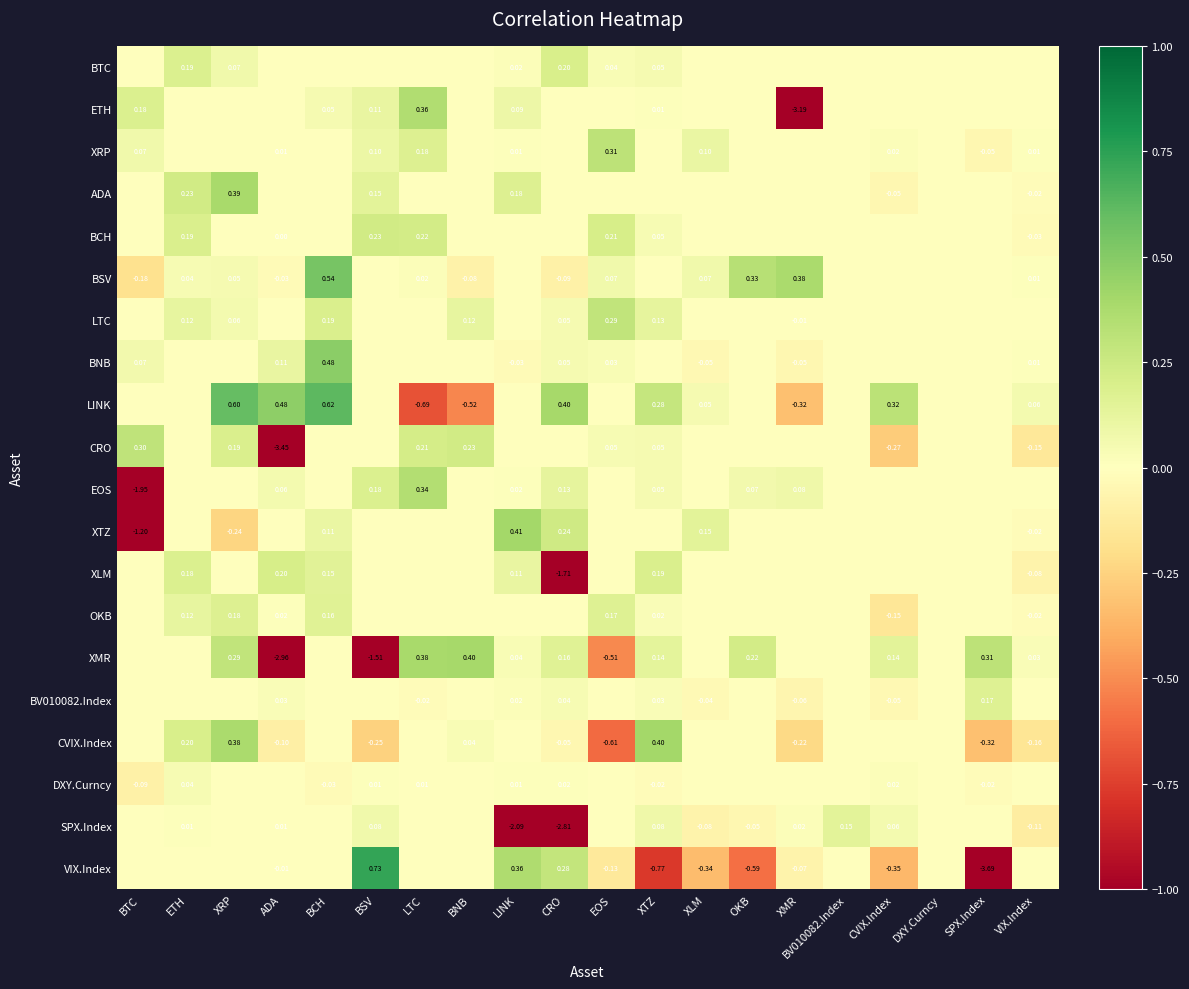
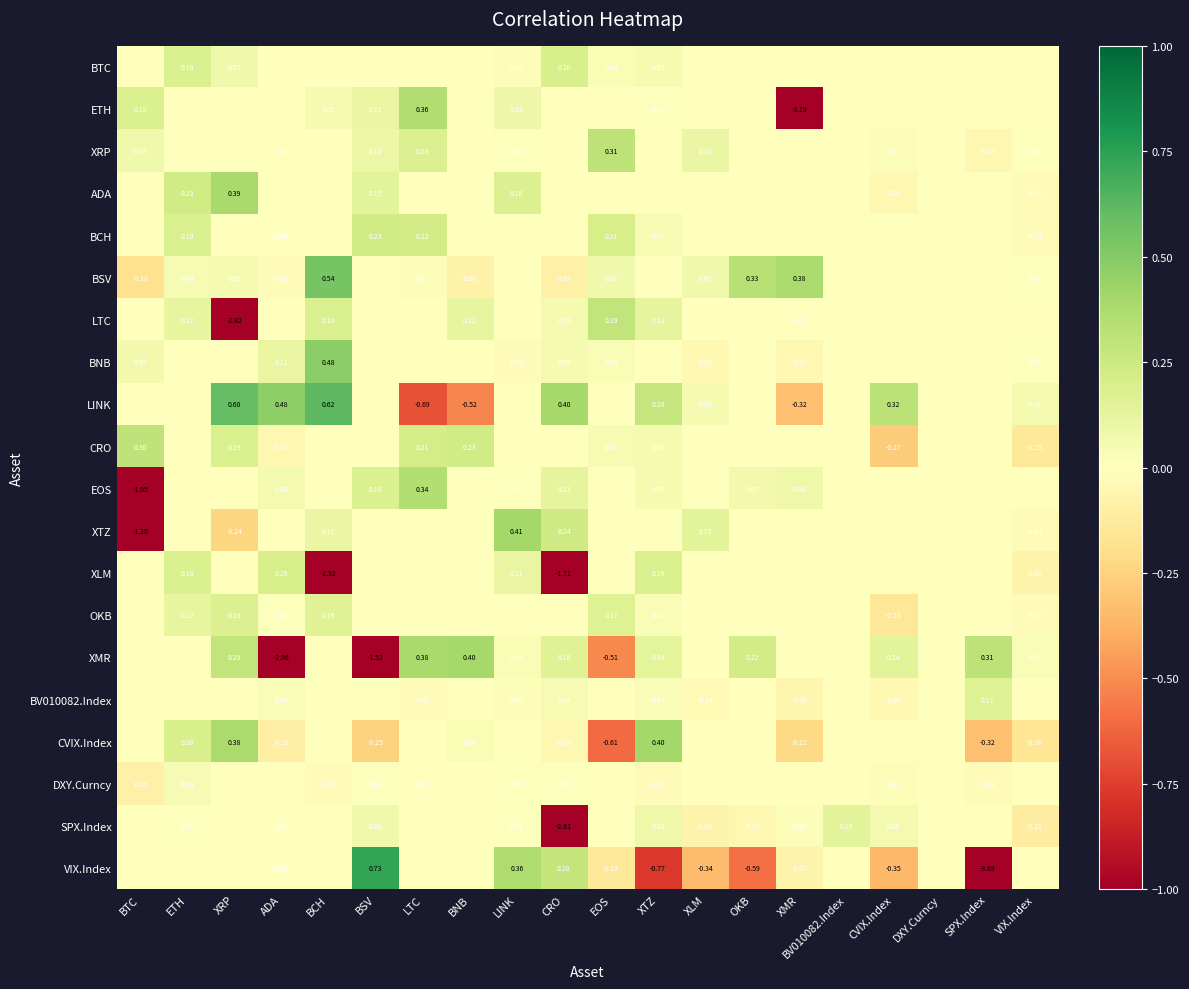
  {
    "BTC": {
      "ETH": 0.19,
      "XRP": 0.07,
      "LINK": 0.02,
      "CRO": 0.20,
      "EOS": 0.04,
      "XTZ": 0.05
    },
    "ETH": {
      "BTC": 0.18,
      "BCH": 0.05,
      "BSV": 0.11,
      "LTC": 0.36,
      "LINK": 0.09,
      "XTZ": 0.01,
      "XMR": -3.19
    },
    "XRP": {
      "BTC": 0.07,
      "ADA": 0.01,
      "BSV": 0.10,
      "LTC": 0.18,
      "LINK": 0.01,
      "EOS": 0.31,
      "XLM": 0.10,
      "CVIX.Index": 0.02,
      "SPX.Index": -0.05,
      "VIX.Index": 0.01
    },
    "ADA": {
      "ETH": 0.23,
      "XRP": 0.39,
      "BSV": 0.15,
      "LINK": 0.18,
      "CVIX.Index": -0.05,
      "VIX.Index": -0.02
    },
    "BCH": {
      "ETH": 0.19,
      "ADA": 0.00,
      "BSV": 0.23,
      "LTC": 0.22,
      "EOS": 0.21,
      "XTZ": 0.05,
      "VIX.Index": -0.03
    },
    "BSV": {
      "BTC": -0.18,
      "ETH": 0.04,
      "XRP": 0.05,
      "ADA": -0.03,
      "BCH": 0.54,
      "LTC": 0.02,
      "BNB": -0.08,
      "CRO": -0.09,
      "EOS": 0.07,
      "XLM": 0.07,
      "OKB": 0.33,
      "XMR": 0.38,
      "VIX.Index": 0.01
    },
    "LTC": {
      "ETH": 0.12,
-     "XRP": 0.06,
+     "XRP": -2.82,
      "BCH": 0.19,
      "BNB": 0.12,
      "CRO": 0.05,
      "EOS": 0.29,
      "XTZ": 0.13,
      "XMR": -0.01
    },
    "BNB": {
      "BTC": 0.07,
      "ADA": 0.11,
      "BCH": 0.48,
      "LINK": -0.03,
      "CRO": 0.05,
      "EOS": 0.03,
      "XLM": -0.05,
      "XMR": -0.05,
      "VIX.Index": 0.01
    },
    "LINK": {
      "XRP": 0.60,
      "ADA": 0.48,
      "BCH": 0.62,
      "LTC": -0.69,
      "BNB": -0.52,
      "CRO": 0.40,
      "XTZ": 0.28,
      "XLM": 0.05,
      "XMR": -0.32,
      "CVIX.Index": 0.32,
      "VIX.Index": 0.06
    },
    "CRO": {
      "BTC": 0.30,
      "XRP": 0.19,
-     "ADA": -3.45,
+     "ADA": -0.05,
      "LTC": 0.21,
      "BNB": 0.23,
      "EOS": 0.05,
      "XTZ": 0.05,
      "CVIX.Index": -0.27,
      "VIX.Index": -0.15
    },
    "EOS": {
      "BTC": -1.95,
      "ADA": 0.06,
      "BSV": 0.18,
      "LTC": 0.34,
      "LINK": 0.02,
      "CRO": 0.13,
      "XTZ": 0.05,
      "OKB": 0.07,
      "XMR": 0.08
    },
    "XTZ": {
      "BTC": -1.20,
      "XRP": -0.24,
      "BCH": 0.11,
      "LINK": 0.41,
      "CRO": 0.24,
      "XLM": 0.15,
      "VIX.Index": -0.02
    },
    "XLM": {
      "ETH": 0.18,
      "ADA": 0.20,
-     "BCH": 0.15,
+     "BCH": -2.92,
      "LINK": 0.11,
      "CRO": -1.71,
      "XTZ": 0.19,
      "VIX.Index": -0.08
    },
    "OKB": {
      "ETH": 0.12,
      "XRP": 0.18,
      "ADA": 0.02,
      "BCH": 0.16,
      "EOS": 0.17,
      "XTZ": 0.02,
      "CVIX.Index": -0.15,
      "VIX.Index": -0.02
    },
    "XMR": {
      "XRP": 0.29,
      "ADA": -2.96,
      "BSV": -1.51,
      "LTC": 0.38,
      "BNB": 0.40,
      "LINK": 0.04,
      "CRO": 0.16,
      "EOS": -0.51,
      "XTZ": 0.14,
      "OKB": 0.22,
      "CVIX.Index": 0.14,
      "SPX.Index": 0.31,
      "VIX.Index": 0.03
    },
    "BV010082.Index": {
      "ADA": 0.03,
      "LTC": -0.02,
      "LINK": 0.02,
      "CRO": 0.04,
      "XTZ": 0.03,
      "XLM": -0.04,
      "XMR": -0.06,
      "CVIX.Index": -0.05,
      "SPX.Index": 0.17
    },
    "CVIX.Index": {
      "ETH": 0.20,
      "XRP": 0.38,
      "ADA": -0.10,
      "BSV": -0.25,
      "BNB": 0.04,
      "CRO": -0.05,
      "EOS": -0.61,
      "XTZ": 0.40,
      "XMR": -0.22,
      "SPX.Index": -0.32,
      "VIX.Index": -0.16
    },
    "DXY.Curncy": {
      "BTC": -0.09,
      "ETH": 0.04,
      "BCH": -0.03,
      "BSV": 0.01,
      "LTC": 0.01,
      "LINK": 0.01,
      "CRO": 0.02,
      "XTZ": -0.02,
      "CVIX.Index": 0.02,
      "SPX.Index": -0.02
    },
    "SPX.Index": {
      "ETH": 0.01,
      "ADA": 0.01,
      "BSV": 0.08,
-     "LINK": -2.09,
+     "LINK": 0.01,
      "CRO": -2.81,
      "XTZ": 0.08,
      "XLM": -0.08,
      "OKB": -0.05,
      "XMR": 0.02,
      "BV010082.Index": 0.15,
      "CVIX.Index": 0.06,
      "VIX.Index": -0.11
    },
    "VIX.Index": {
      "ADA": -0.01,
      "BSV": 0.73,
      "LINK": 0.36,
      "CRO": 0.28,
      "EOS": -0.13,
      "XTZ": -0.77,
      "XLM": -0.34,
      "OKB": -0.59,
      "XMR": -0.07,
      "CVIX.Index": -0.35,
      "SPX.Index": -3.69
    }
  }
